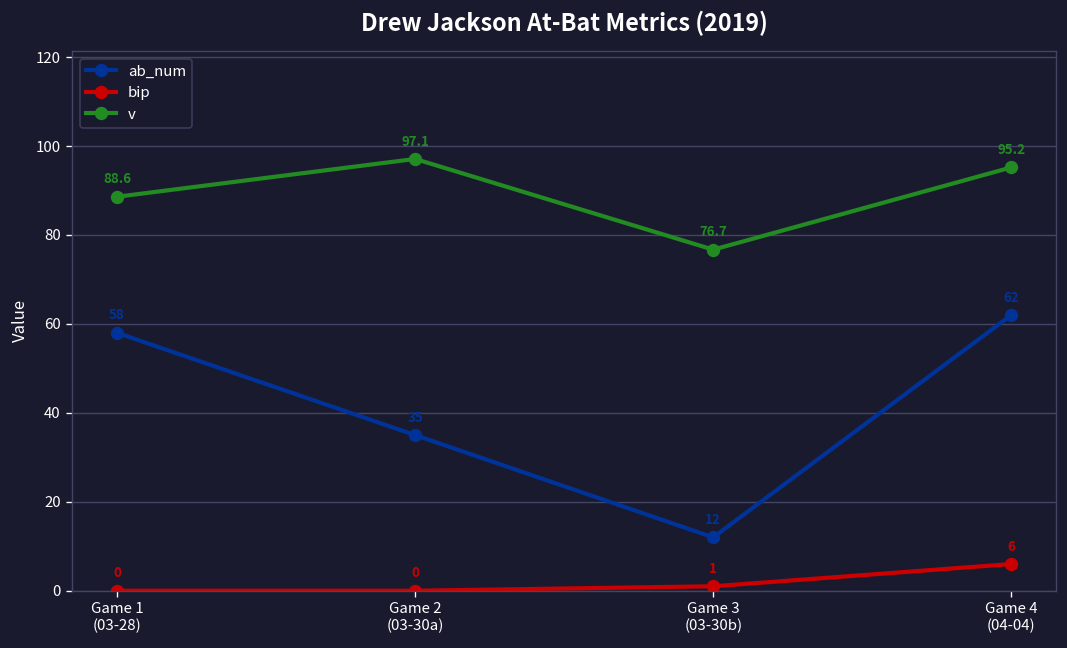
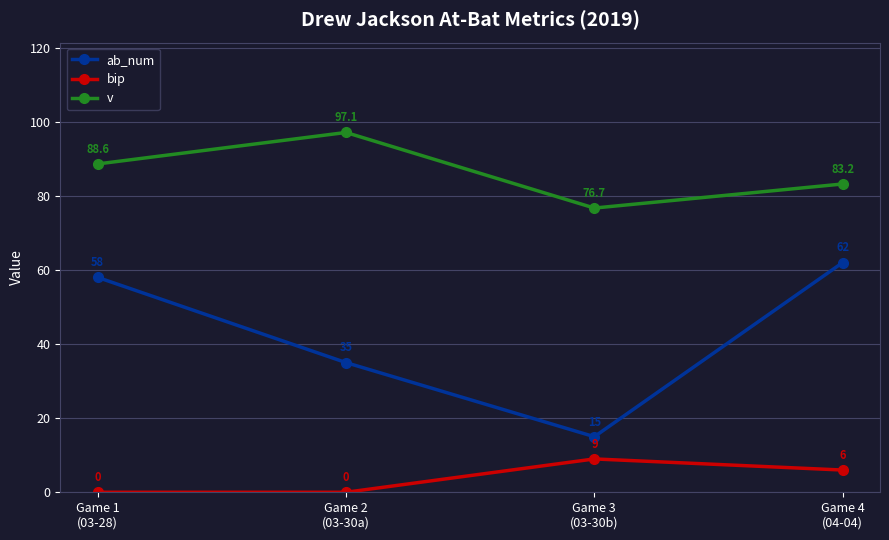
  {
    "ab_num": {
      "Game 1 (03-28)": 58,
      "Game 2 (03-30a)": 35,
-     "Game 3 (03-30b)": 12,
+     "Game 3 (03-30b)": 15,
      "Game 4 (04-04)": 62
    },
    "bip": {
      "Game 1 (03-28)": 0,
      "Game 2 (03-30a)": 0,
-     "Game 3 (03-30b)": 1,
+     "Game 3 (03-30b)": 9,
      "Game 4 (04-04)": 6
    },
    "v": {
      "Game 1 (03-28)": 88.6,
      "Game 2 (03-30a)": 97.1,
      "Game 3 (03-30b)": 76.7,
-     "Game 4 (04-04)": 95.2
+     "Game 4 (04-04)": 83.2
    }
  }
